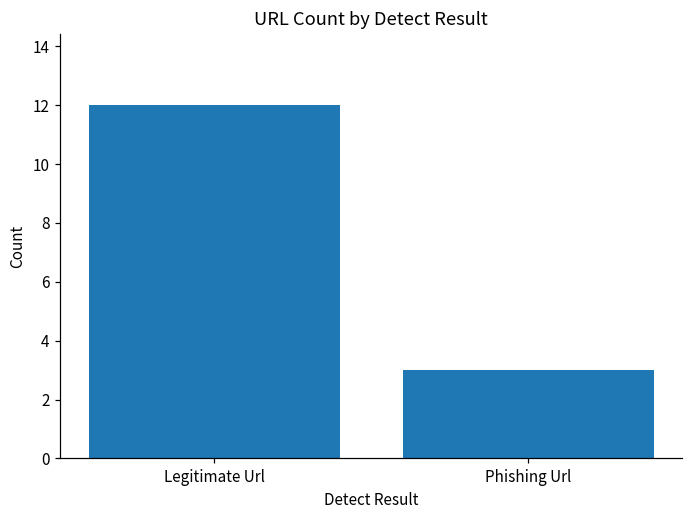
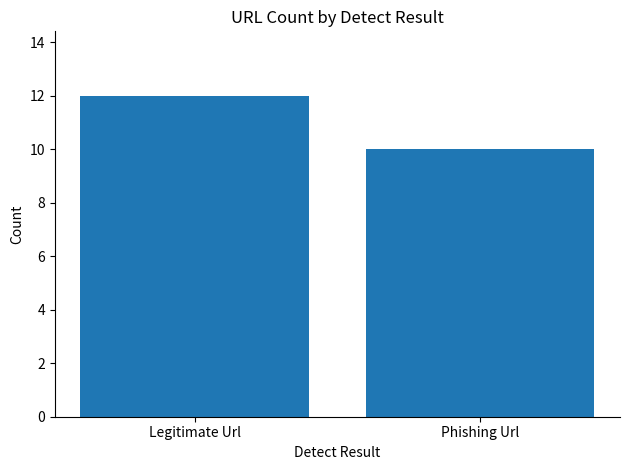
  {
    "Legitimate Url": 12,
-   "Phishing Url": 3
+   "Phishing Url": 10
  }
